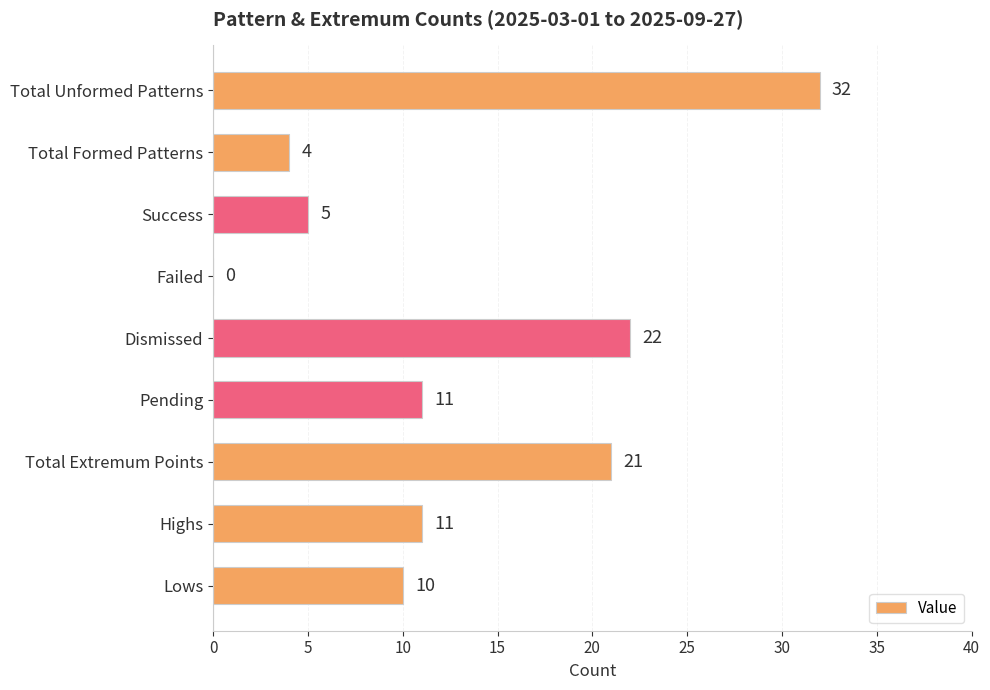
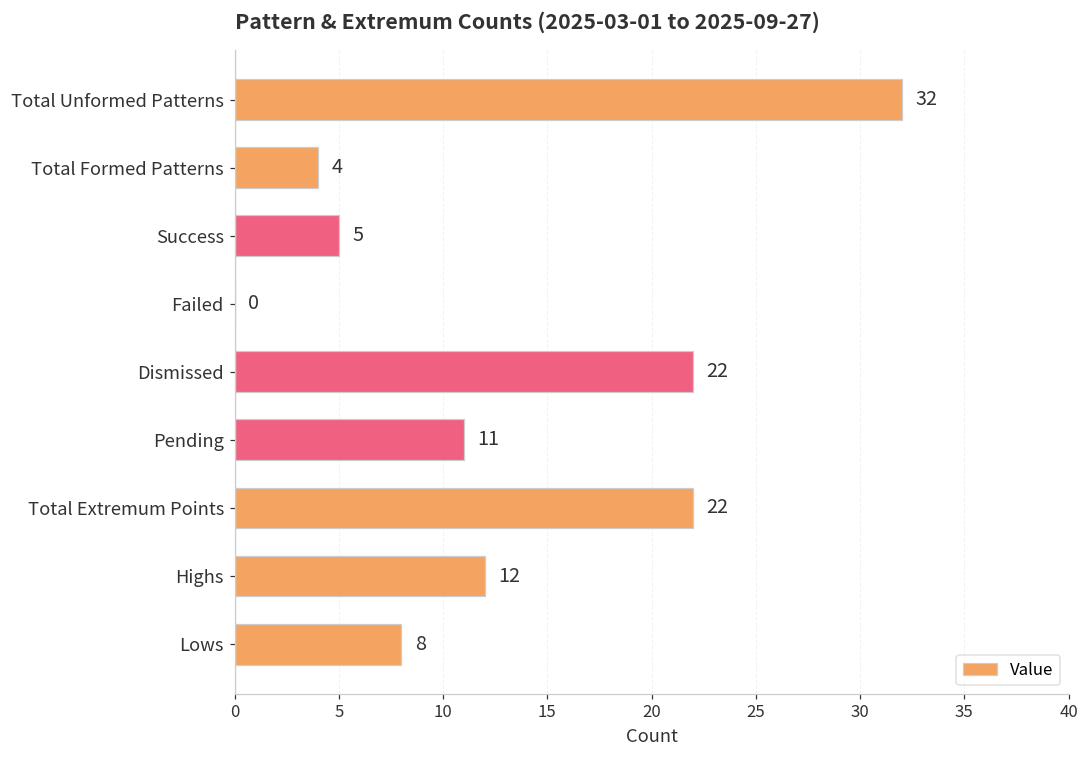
  {
    "Total Unformed Patterns": 32,
    "Total Formed Patterns": 4,
    "Success": 5,
    "Failed": 0,
    "Dismissed": 22,
    "Pending": 11,
-   "Total Extremum Points": 21,
-   "Highs": 11,
-   "Lows": 10
+   "Total Extremum Points": 22,
+   "Highs": 12,
+   "Lows": 8
  }
